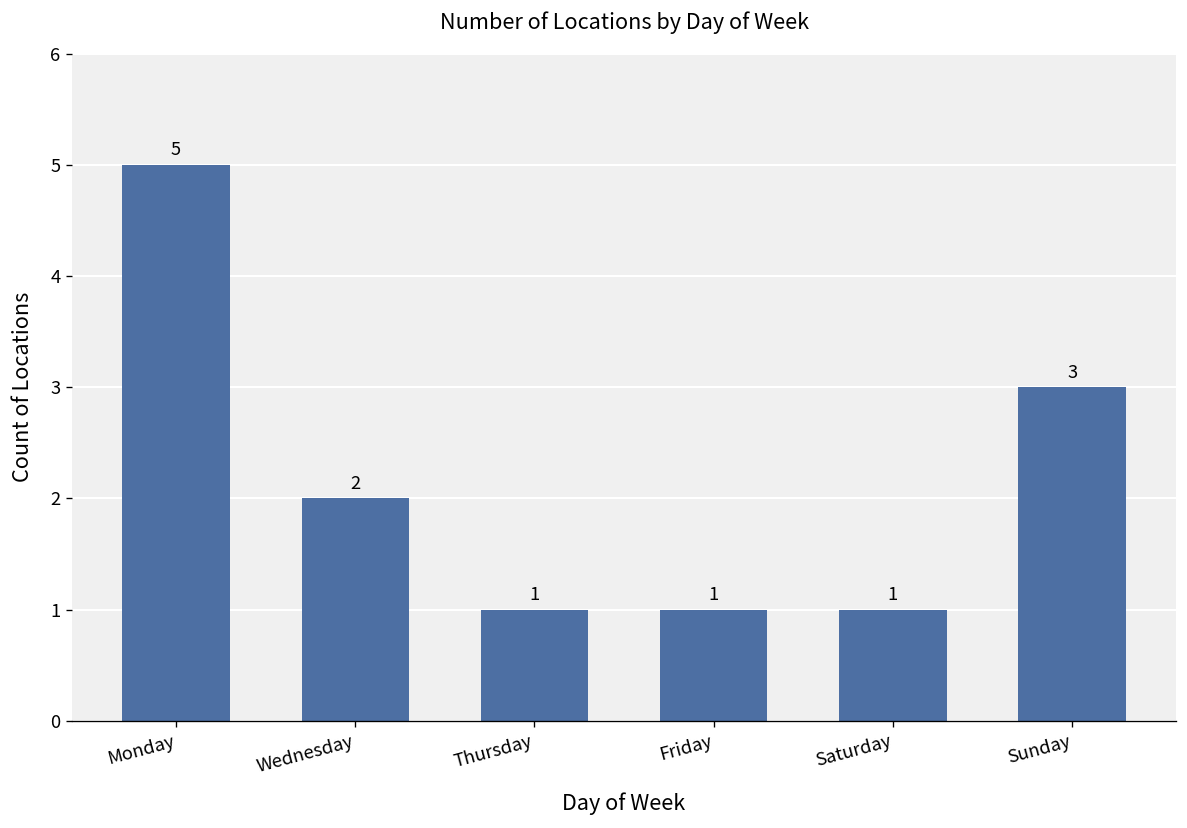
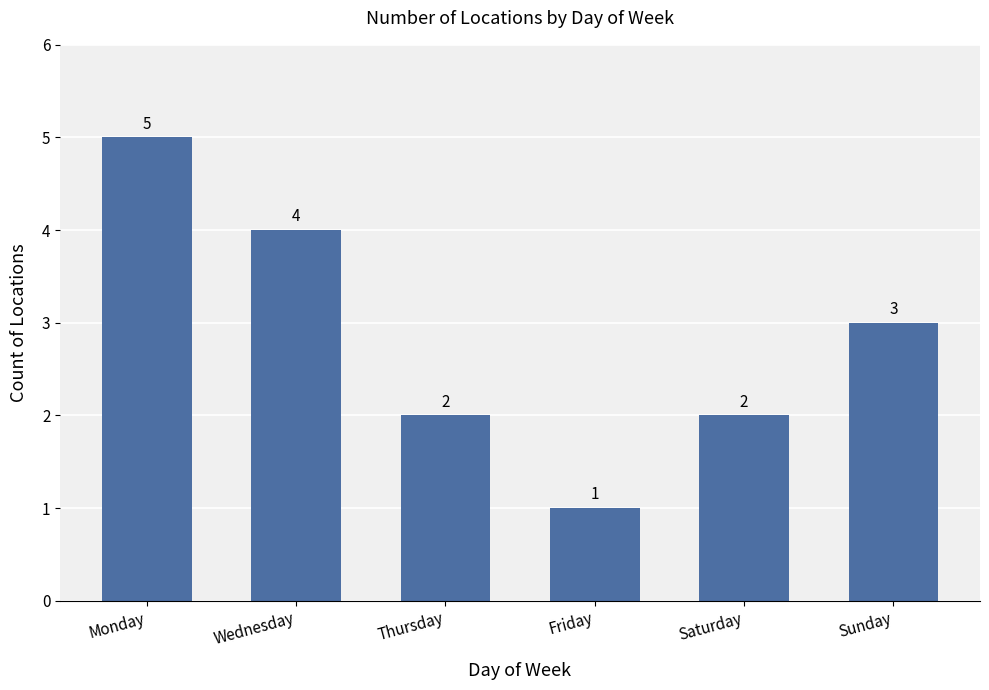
  {
    "Monday": 5,
-   "Wednesday": 2,
-   "Thursday": 1,
+   "Wednesday": 4,
+   "Thursday": 2,
    "Friday": 1,
-   "Saturday": 1,
+   "Saturday": 2,
    "Sunday": 3
  }
